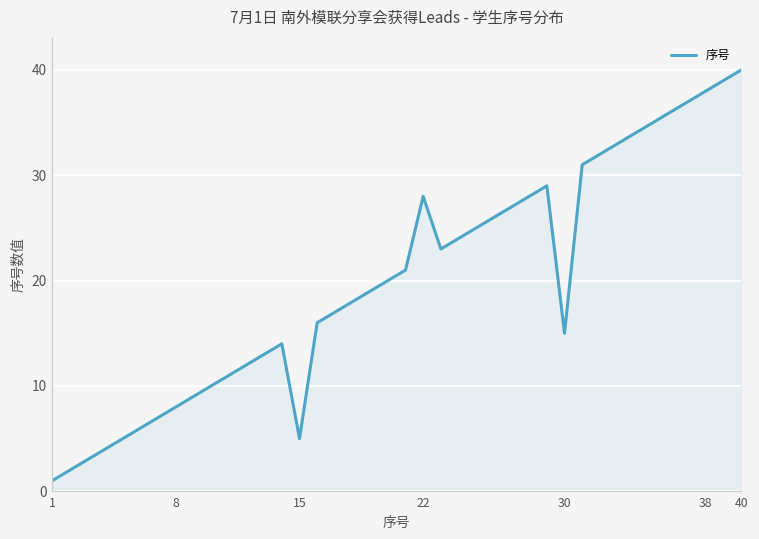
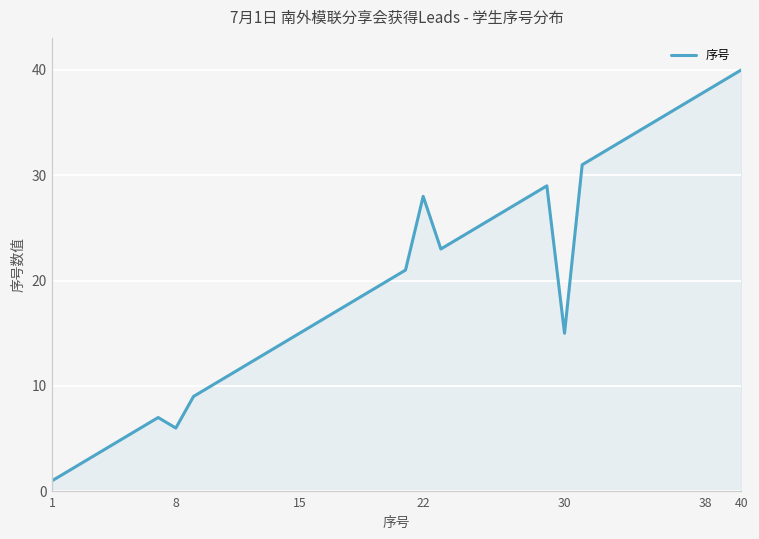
  {
    "1": 1,
-   "8": 8,
-   "15": 5,
+   "8": 6,
+   "15": 15,
    "22": 28,
    "30": 15,
    "38": 38,
    "40": 40
  }
